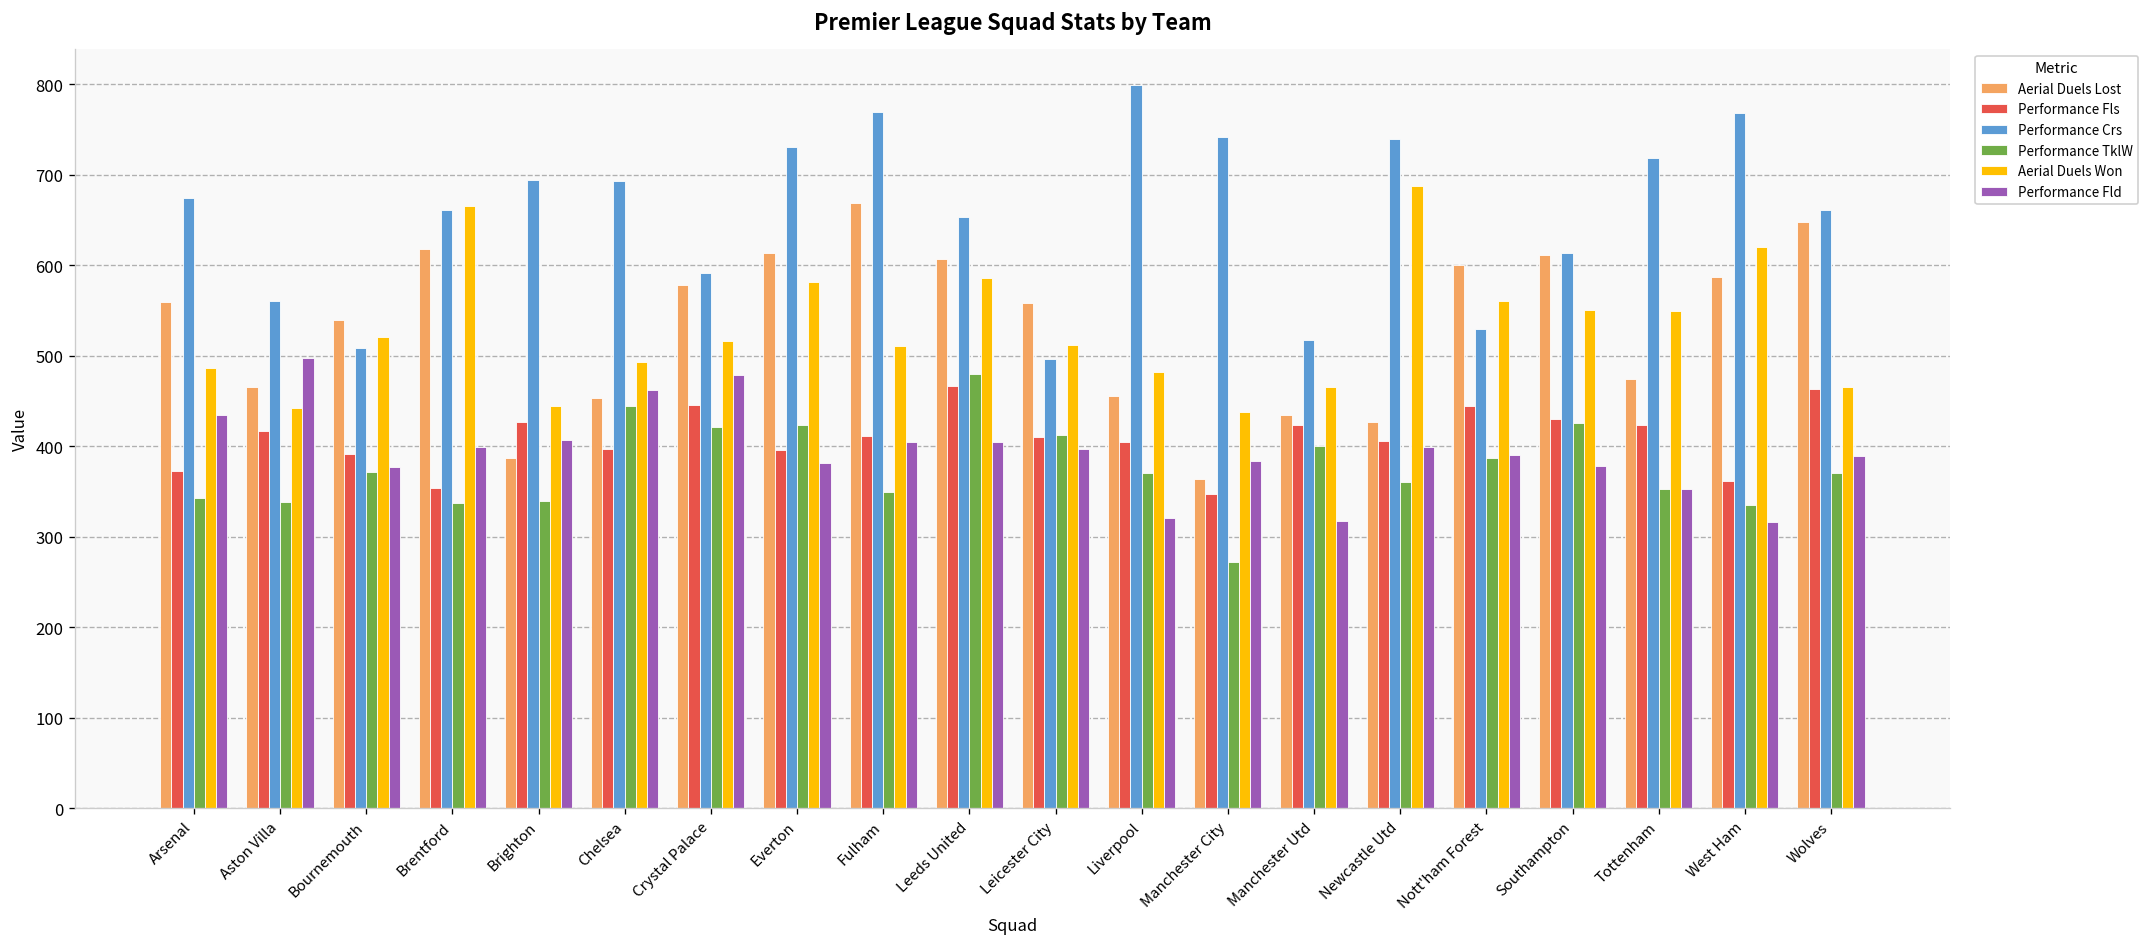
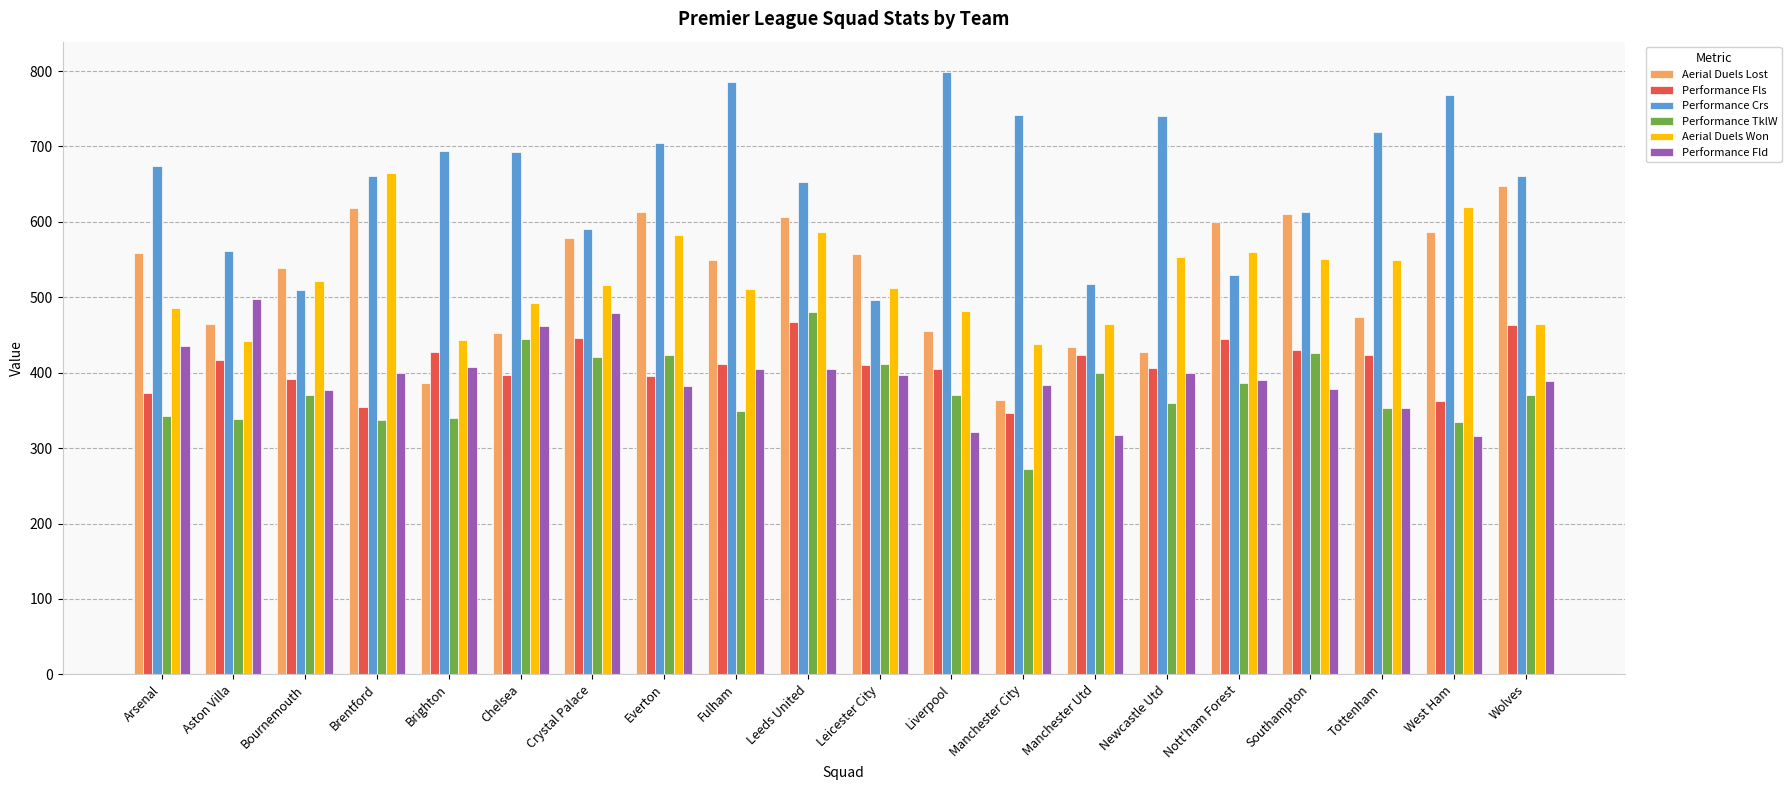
  {
    "Aerial Duels Lost": {
      "Arsenal": 560,
      "Aston Villa": 470,
      "Bournemouth": 540,
      "Brentford": 620,
      "Brighton": 390,
      "Chelsea": 450,
      "Crystal Palace": 580,
      "Everton": 610,
-     "Fulham": 670,
+     "Fulham": 550,
      "Leeds United": 610,
      "Leicester City": 560,
      "Liverpool": 460,
      "Manchester City": 360,
      "Manchester Utd": 430,
      "Newcastle Utd": 430,
      "Nott'ham Forest": 600,
      "Southampton": 610,
      "Tottenham": 470,
      "West Ham": 590,
      "Wolves": 650
    },
    "Performance Fls": {
      "Arsenal": 370,
      "Aston Villa": 420,
      "Bournemouth": 390,
      "Brentford": 350,
      "Brighton": 430,
      "Chelsea": 400,
      "Crystal Palace": 450,
      "Everton": 400,
      "Fulham": 410,
      "Leeds United": 470,
      "Leicester City": 410,
      "Liverpool": 410,
      "Manchester City": 350,
      "Manchester Utd": 420,
      "Newcastle Utd": 410,
      "Nott'ham Forest": 450,
      "Southampton": 430,
      "Tottenham": 420,
      "West Ham": 360,
      "Wolves": 460
    },
    "Performance Crs": {
      "Arsenal": 670,
      "Aston Villa": 560,
      "Bournemouth": 510,
      "Brentford": 660,
      "Brighton": 690,
      "Chelsea": 690,
      "Crystal Palace": 590,
-     "Everton": 730,
-     "Fulham": 770,
+     "Everton": 700,
+     "Fulham": 790,
      "Leeds United": 650,
      "Leicester City": 500,
      "Liverpool": 800,
      "Manchester City": 740,
      "Manchester Utd": 520,
      "Newcastle Utd": 740,
      "Nott'ham Forest": 530,
      "Southampton": 610,
      "Tottenham": 720,
      "West Ham": 770,
      "Wolves": 660
    },
    "Performance TklW": {
      "Arsenal": 340,
      "Aston Villa": 340,
      "Bournemouth": 370,
      "Brentford": 340,
      "Brighton": 340,
      "Chelsea": 450,
      "Crystal Palace": 420,
      "Everton": 420,
      "Fulham": 350,
      "Leeds United": 480,
      "Leicester City": 410,
      "Liverpool": 370,
      "Manchester City": 270,
      "Manchester Utd": 400,
      "Newcastle Utd": 360,
      "Nott'ham Forest": 390,
      "Southampton": 430,
      "Tottenham": 350,
      "West Ham": 340,
      "Wolves": 370
    },
    "Aerial Duels Won": {
      "Arsenal": 490,
      "Aston Villa": 440,
      "Bournemouth": 520,
      "Brentford": 670,
      "Brighton": 440,
      "Chelsea": 490,
      "Crystal Palace": 520,
      "Everton": 580,
      "Fulham": 510,
      "Leeds United": 590,
      "Leicester City": 510,
      "Liverpool": 480,
      "Manchester City": 440,
      "Manchester Utd": 470,
-     "Newcastle Utd": 690,
+     "Newcastle Utd": 550,
      "Nott'ham Forest": 560,
      "Southampton": 550,
      "Tottenham": 550,
      "West Ham": 620,
      "Wolves": 470
    },
    "Performance Fld": {
      "Arsenal": 440,
      "Aston Villa": 500,
      "Bournemouth": 380,
      "Brentford": 400,
      "Brighton": 410,
      "Chelsea": 460,
      "Crystal Palace": 480,
      "Everton": 380,
      "Fulham": 410,
      "Leeds United": 410,
      "Leicester City": 400,
      "Liverpool": 320,
      "Manchester City": 380,
      "Manchester Utd": 320,
      "Newcastle Utd": 400,
      "Nott'ham Forest": 390,
      "Southampton": 380,
      "Tottenham": 350,
      "West Ham": 320,
      "Wolves": 390
    }
  }
